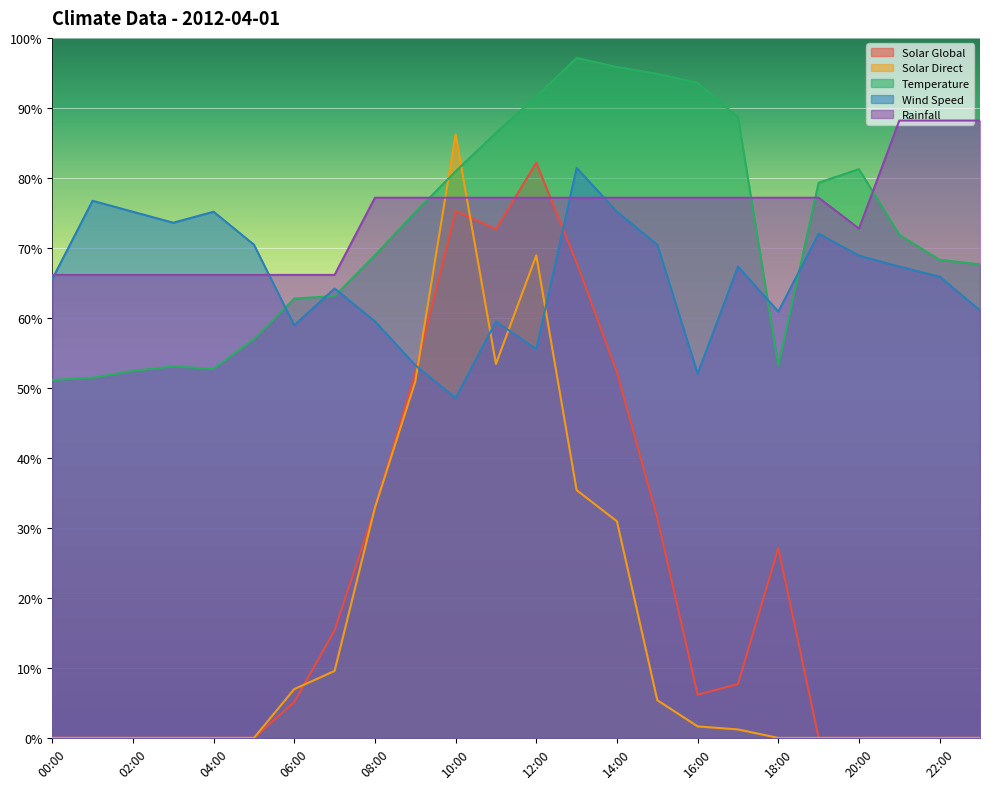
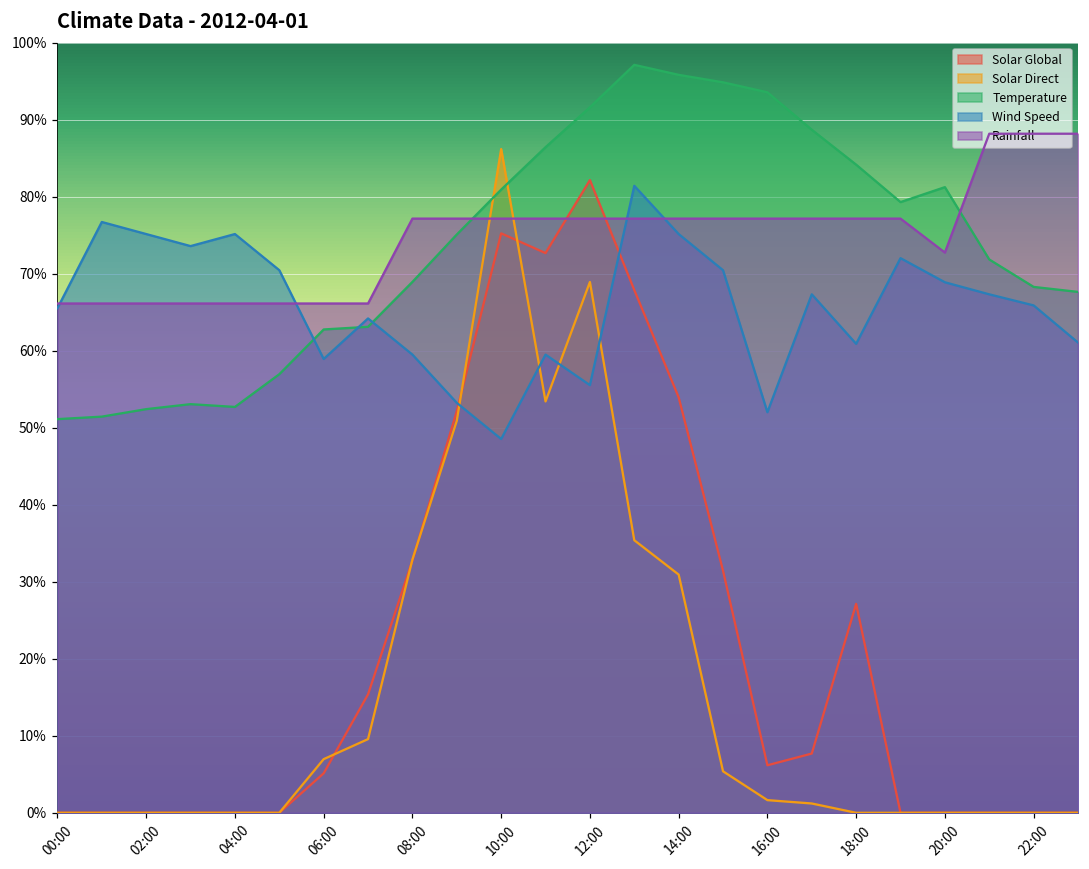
  {
    "Solar Global": {
      "06:00": "5%",
      "10:00": "75%",
      "12:00": "82%",
-     "14:00": "52%",
+     "14:00": "54%",
      "16:00": "6%",
      "18:00": "27%"
    },
    "Solar Direct": {
      "06:00": "7%",
      "10:00": "86%",
      "12:00": "69%",
      "14:00": "31%",
      "16:00": "2%",
      "18:00": "0%"
    },
    "Temperature": {
      "00:00": "51%",
      "02:00": "52%",
      "04:00": "53%",
      "06:00": "63%",
      "08:00": "69%",
      "10:00": "81%",
      "12:00": "92%",
      "14:00": "96%",
      "16:00": "94%",
-     "18:00": "53%",
+     "18:00": "84%",
      "20:00": "81%",
      "22:00": "68%"
    },
    "Wind Speed": {
      "00:00": "66%",
      "02:00": "75%",
      "04:00": "75%",
      "06:00": "59%",
      "08:00": "60%",
      "10:00": "49%",
      "12:00": "56%",
      "14:00": "75%",
      "16:00": "52%",
      "18:00": "61%",
      "20:00": "69%",
      "22:00": "66%"
    },
    "Rainfall": {
      "00:00": "66%",
      "02:00": "66%",
      "04:00": "66%",
      "06:00": "66%",
      "08:00": "77%",
      "10:00": "77%",
      "12:00": "77%",
      "14:00": "77%",
      "16:00": "77%",
      "18:00": "77%",
      "20:00": "73%"
    }
  }
